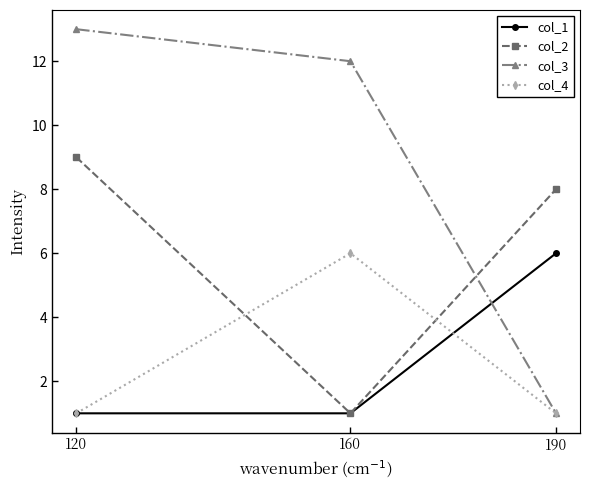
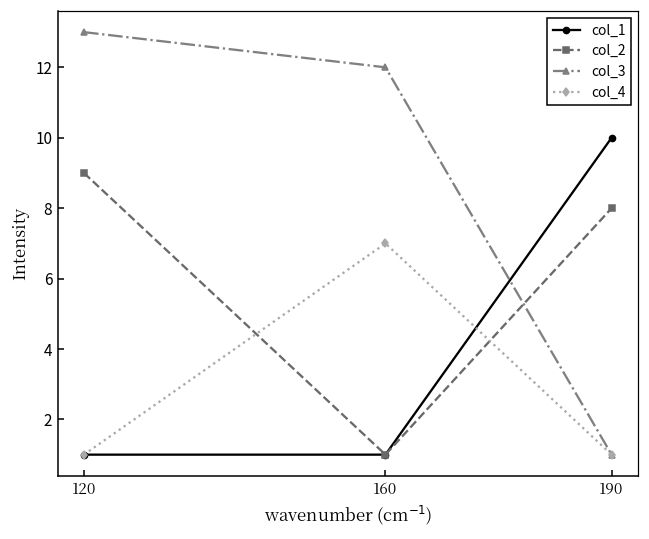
  {
    "col_1": {
-     "190": 6
+     "190": 10
    },
    "col_4": {
-     "160": 6
+     "160": 7
    }
  }
